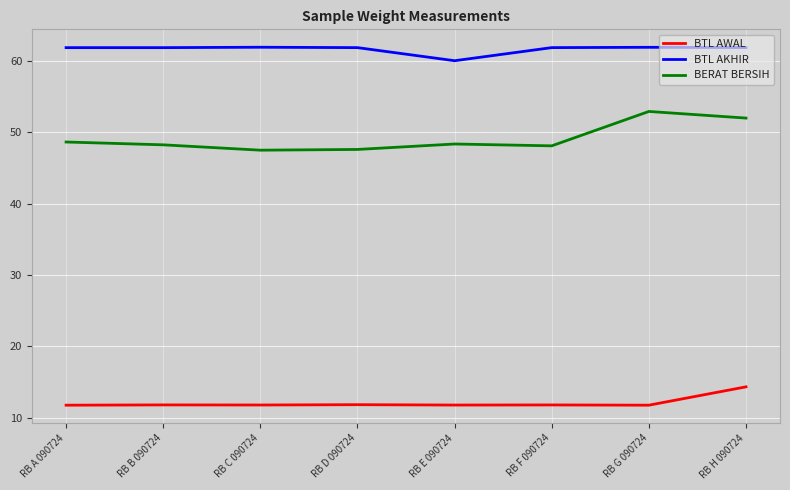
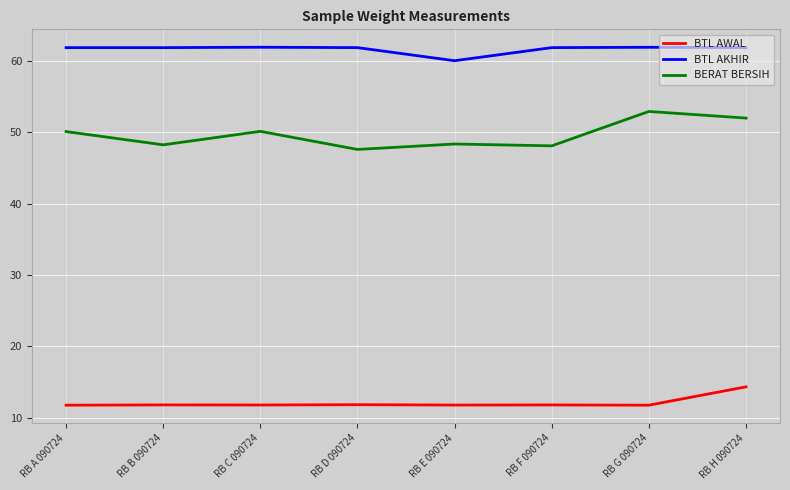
  {
    "BTL AWAL": {
      "RB A 090724": 12,
      "RB B 090724": 12,
      "RB C 090724": 12,
      "RB D 090724": 12,
      "RB E 090724": 12,
      "RB F 090724": 12,
      "RB G 090724": 12,
      "RB H 090724": 14
    },
    "BTL AKHIR": {
      "RB A 090724": 62,
      "RB B 090724": 62,
      "RB C 090724": 62,
      "RB D 090724": 62,
      "RB E 090724": 60,
      "RB F 090724": 62,
      "RB G 090724": 62
    },
    "BERAT BERSIH": {
-     "RB A 090724": 49,
+     "RB A 090724": 50,
      "RB B 090724": 48,
-     "RB C 090724": 48,
+     "RB C 090724": 50,
      "RB D 090724": 48,
      "RB E 090724": 48,
      "RB F 090724": 48,
      "RB G 090724": 53,
      "RB H 090724": 52
    }
  }
